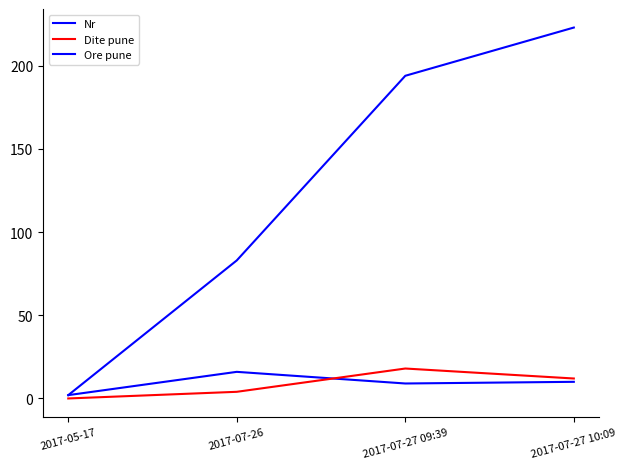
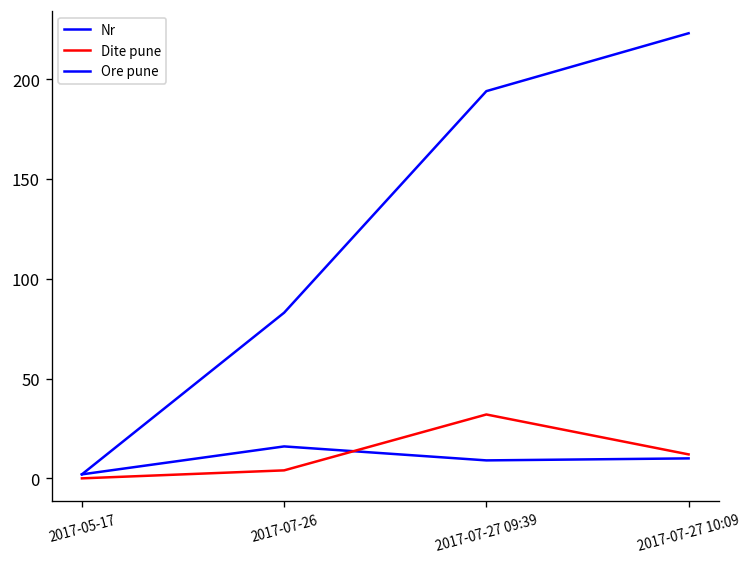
  {
    "Dite pune": {
      "2017-05-17": 0,
      "2017-07-26": 4,
-     "2017-07-27 09:39": 18,
+     "2017-07-27 09:39": 32,
      "2017-07-27 10:09": 12
    }
  }
